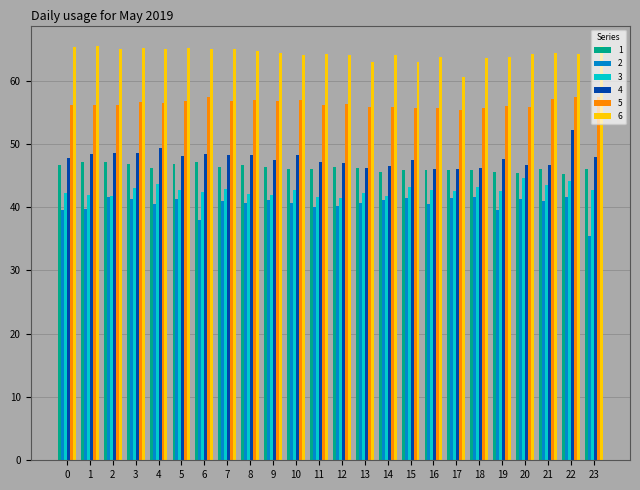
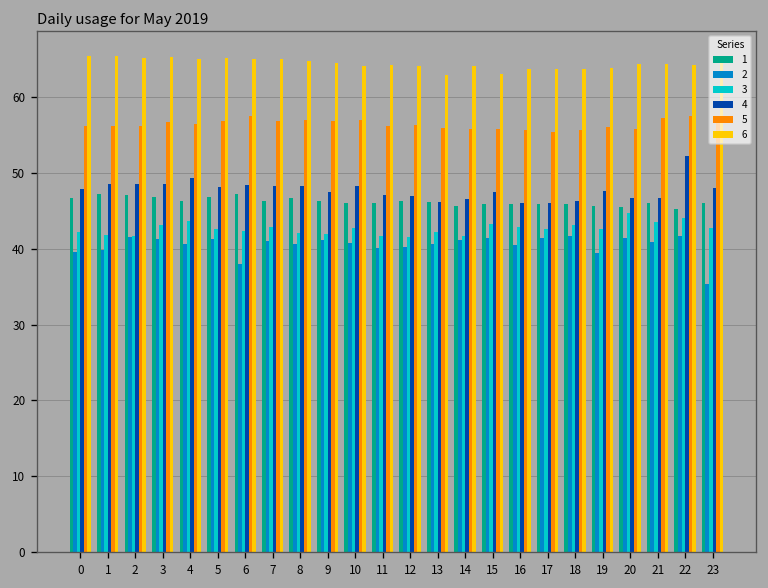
  {
    "1": {
      "0": 47,
      "1": 47,
      "2": 47,
      "3": 47,
      "4": 46,
      "5": 47,
      "6": 47,
      "7": 46,
      "8": 47,
      "9": 46,
      "10": 46,
      "11": 46,
      "12": 46,
      "13": 46,
      "14": 46,
      "15": 46,
      "16": 46,
      "17": 46,
      "18": 46,
      "19": 46,
      "20": 45,
      "21": 46,
      "22": 45,
      "23": 46
    },
    "2": {
      "0": 40,
      "1": 40,
      "2": 42,
      "3": 41,
      "4": 41,
      "5": 41,
      "6": 38,
      "7": 41,
      "8": 41,
      "9": 41,
      "10": 41,
      "11": 40,
      "12": 40,
      "13": 41,
      "14": 41,
      "15": 41,
      "16": 41,
      "17": 41,
      "18": 42,
      "19": 39,
      "20": 41,
      "21": 41,
      "22": 42,
      "23": 35
    },
    "3": {
      "0": 42,
      "1": 42,
      "2": 42,
      "3": 43,
      "4": 44,
      "5": 43,
      "6": 42,
      "7": 43,
      "8": 42,
      "9": 42,
      "10": 43,
      "11": 42,
      "12": 41,
      "13": 42,
      "14": 42,
      "15": 43,
      "16": 43,
      "17": 43,
      "18": 43,
      "19": 43,
      "20": 45,
      "21": 43,
      "22": 44,
      "23": 43
    },
    "4": {
      "0": 48,
      "1": 48,
      "2": 49,
      "3": 49,
      "4": 49,
      "5": 48,
      "6": 48,
      "7": 48,
      "8": 48,
      "9": 48,
      "10": 48,
      "11": 47,
      "12": 47,
      "13": 46,
      "14": 46,
      "15": 47,
      "16": 46,
      "17": 46,
      "18": 46,
      "19": 48,
      "20": 47,
      "21": 47,
      "22": 52,
      "23": 48
    },
    "5": {
      "0": 56,
      "1": 56,
      "2": 56,
      "3": 57,
      "4": 56,
      "5": 57,
      "6": 57,
      "7": 57,
      "8": 57,
      "9": 57,
      "10": 57,
      "11": 56,
      "12": 56,
      "13": 56,
      "14": 56,
      "15": 56,
      "16": 56,
      "17": 55,
      "18": 56,
      "19": 56,
      "20": 56,
      "21": 57,
      "22": 57
    },
    "6": {
      "0": 65,
      "1": 65,
      "2": 65,
      "3": 65,
      "4": 65,
      "5": 65,
      "6": 65,
      "7": 65,
      "8": 65,
      "9": 64,
      "10": 64,
      "11": 64,
      "12": 64,
      "13": 63,
      "14": 64,
      "15": 63,
      "16": 64,
-     "17": 61,
+     "17": 64,
      "18": 64,
      "19": 64,
      "20": 64,
      "21": 64,
      "22": 64
    }
  }
